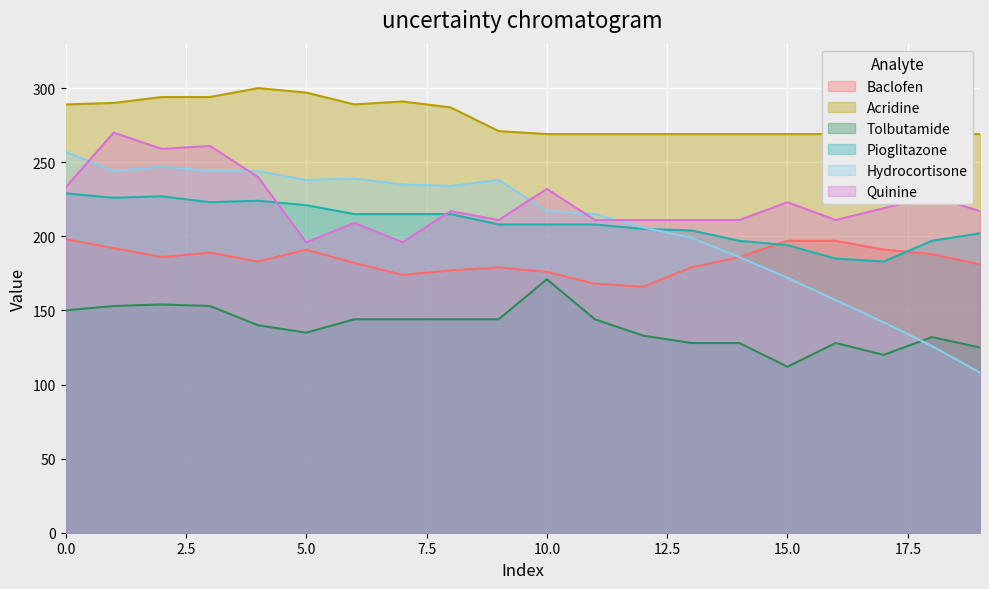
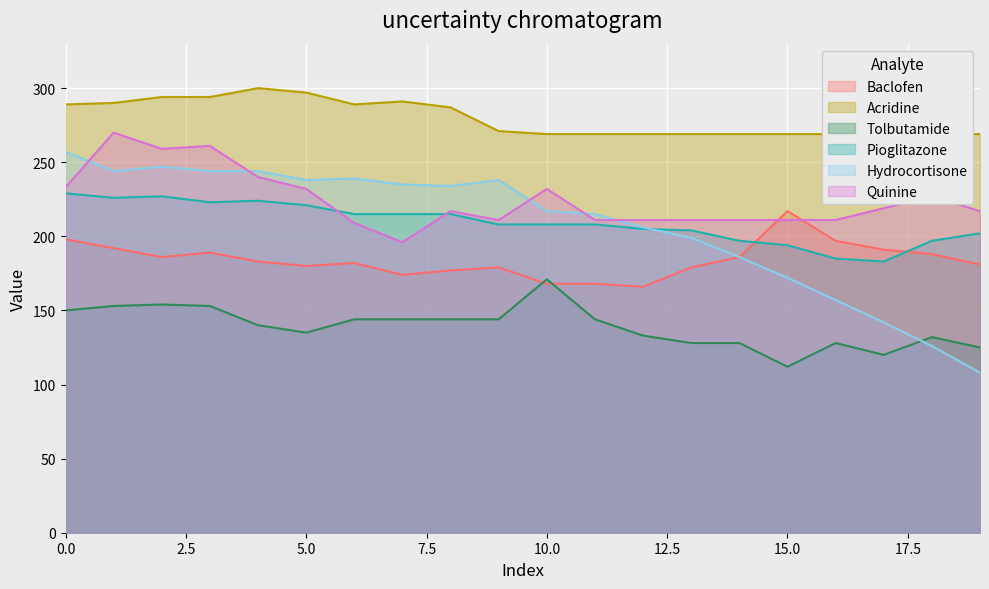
  {
    "Baclofen": {
      "0.0": 198,
-     "5.0": 191,
-     "10.0": 176,
-     "15.0": 197
+     "5.0": 180,
+     "10.0": 168,
+     "15.0": 217
    },
    "Acridine": {
      "0.0": 289,
      "5.0": 297,
      "10.0": 269,
      "15.0": 269
    },
    "Hydrocortisone": {
      "0.0": 257,
      "5.0": 238,
      "10.0": 217,
      "15.0": 172
    },
    "Quinine": {
      "0.0": 233,
-     "5.0": 196,
+     "5.0": 232,
      "10.0": 232,
-     "15.0": 223
+     "15.0": 211
    }
  }
